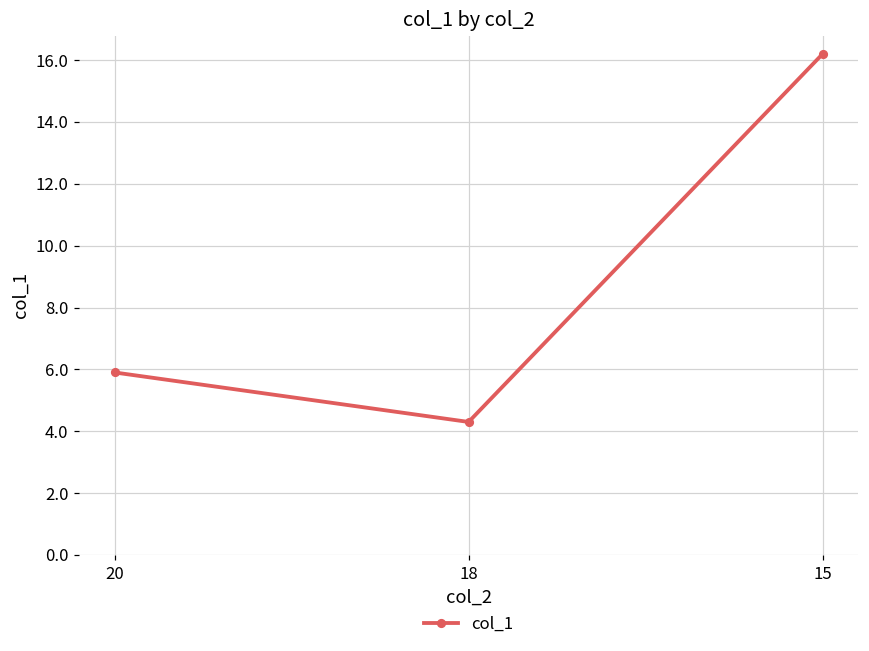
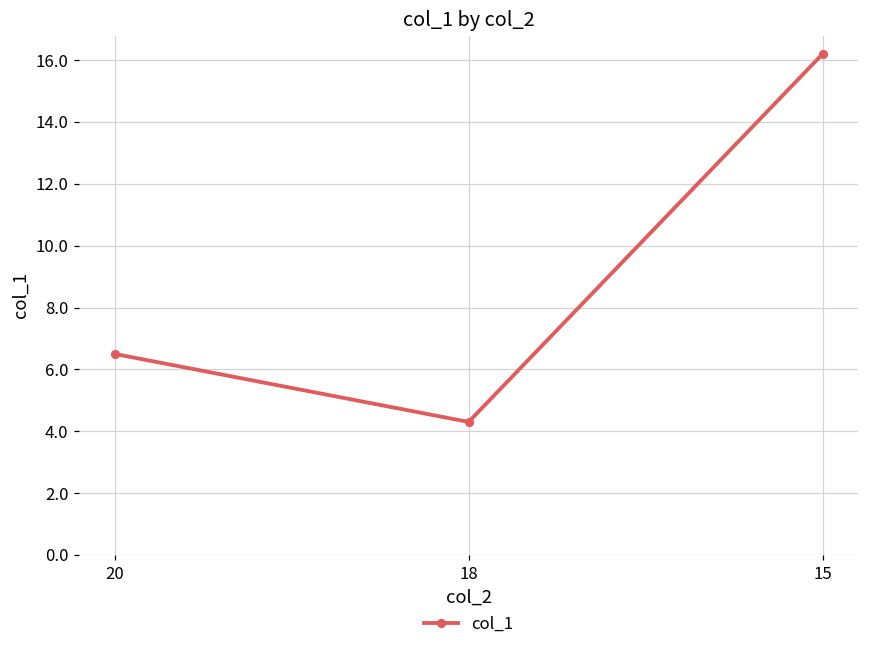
  {
-   "20": 5.9,
+   "20": 6.5,
    "18": 4.3,
    "15": 16.2
  }
